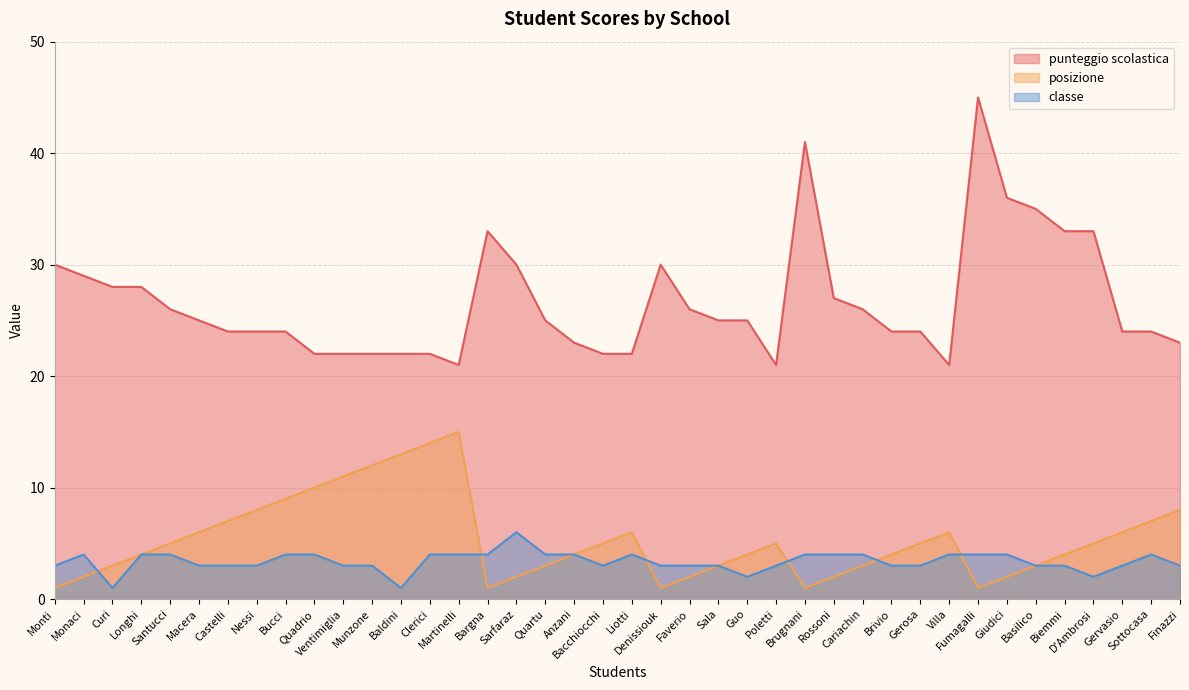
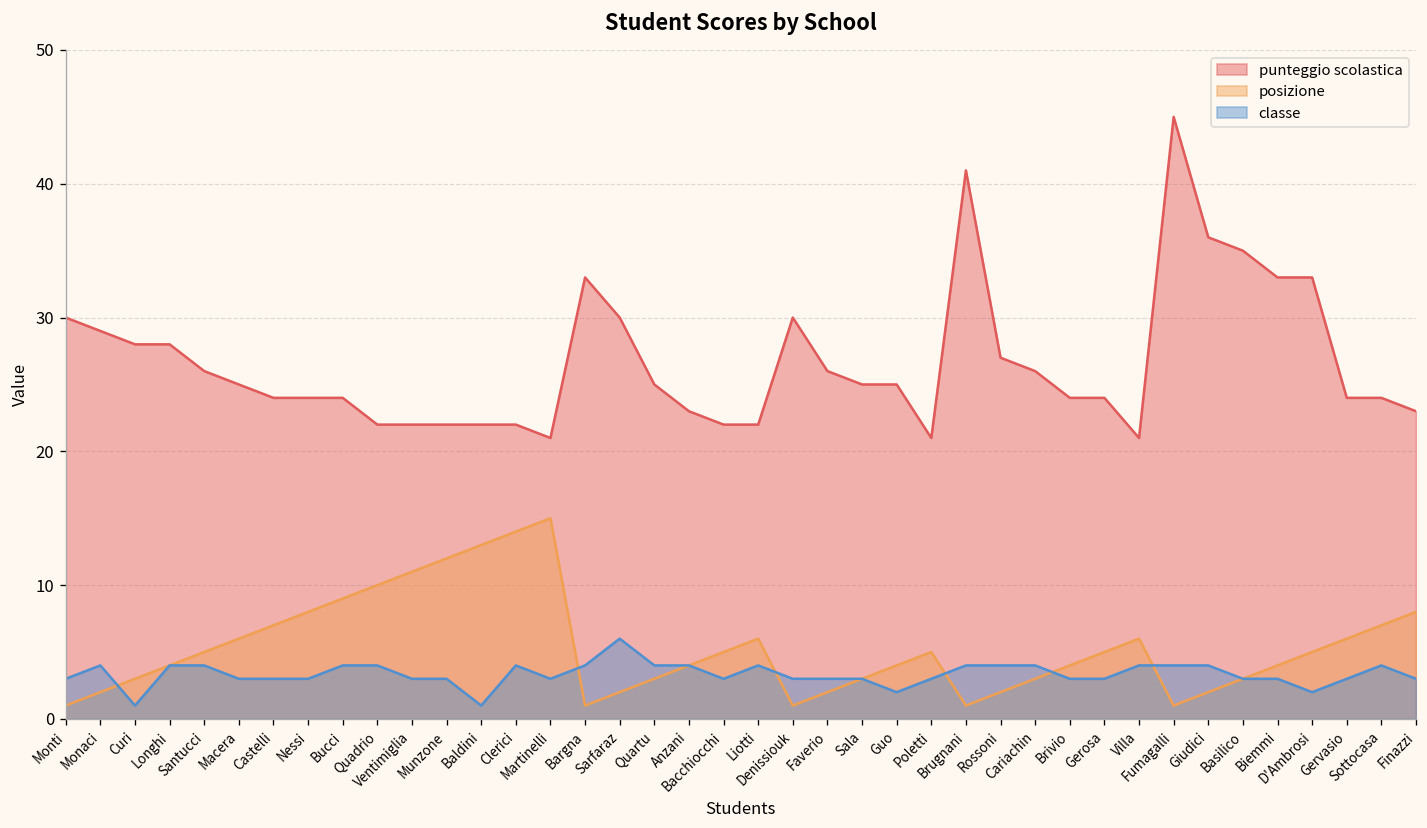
  {
    "classe": {
      "Monti": 3,
      "Monaci": 4,
      "Curi": 1,
      "Santucci": 4,
      "Macera": 3,
      "Castelli": 3,
      "Nessi": 3,
      "Bucci": 4,
      "Quadrio": 4,
      "Ventimiglia": 3,
      "Munzone": 3,
      "Baldini": 1,
      "Clerici": 4,
-     "Martinelli": 4,
+     "Martinelli": 3,
      "Bargna": 4,
      "Sarfaraz": 6,
      "Quartu": 4,
      "Bacchiocchi": 3,
      "Liotti": 4,
      "Denissiouk": 3,
      "Faverio": 3,
      "Guo": 2,
      "Poletti": 3,
      "Brugnani": 4,
      "Rossoni": 4,
      "Cariachin": 4,
      "Brivio": 3,
      "Gerosa": 3,
      "Villa": 4,
      "Fumagalli": 4,
      "Giudici": 4,
      "Biemmi": 3,
      "D'Ambrosi": 2,
      "Gervasio": 3,
      "Sottocasa": 4,
      "Finazzi": 3
    }
  }
